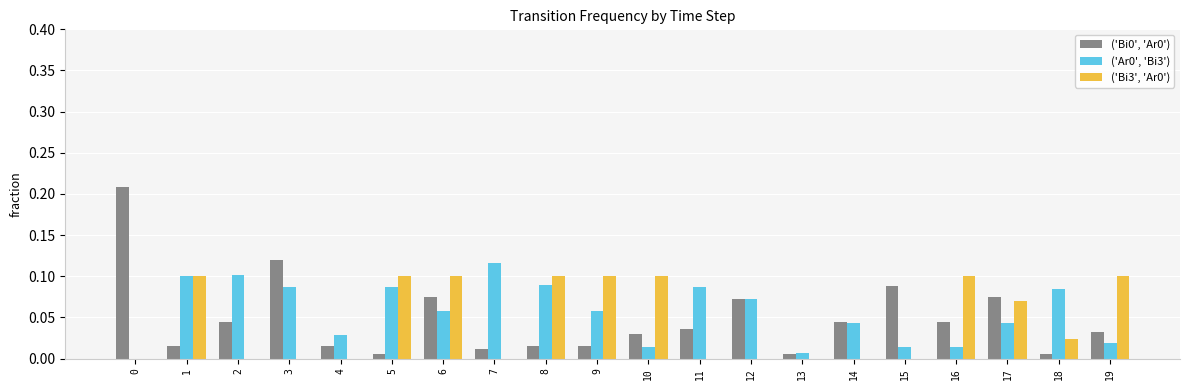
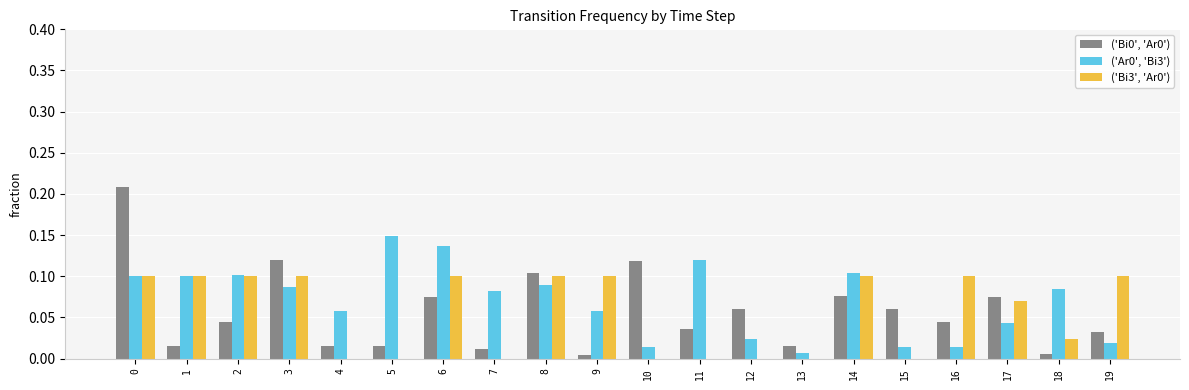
  {
    "('Bi0', 'Ar0')": {
      "0": 0.21,
      "1": 0.01,
      "2": 0.04,
      "3": 0.12,
      "4": 0.01,
-     "5": 0.005,
+     "5": 0.015,
      "6": 0.07,
      "7": 0.01,
-     "8": 0.01,
-     "9": 0.01,
-     "10": 0.03,
+     "8": 0.10,
+     "9": 0.00,
+     "10": 0.12,
      "11": 0.04,
-     "12": 0.07,
-     "13": 0.005,
-     "14": 0.04,
-     "15": 0.09,
+     "12": 0.06,
+     "13": 0.015,
+     "14": 0.08,
+     "15": 0.06,
      "16": 0.04,
      "17": 0.07,
      "18": 0.01,
      "19": 0.03
    },
    "('Ar0', 'Bi3')": {
-     "0": 0.0,
+     "0": 0.1,
      "1": 0.10,
      "2": 0.10,
      "3": 0.09,
-     "4": 0.03,
-     "5": 0.09,
-     "6": 0.06,
-     "7": 0.12,
+     "4": 0.06,
+     "5": 0.15,
+     "6": 0.14,
+     "7": 0.08,
      "8": 0.09,
      "9": 0.06,
      "10": 0.01,
-     "11": 0.09,
-     "12": 0.07,
+     "11": 0.12,
+     "12": 0.02,
      "13": 0.01,
-     "14": 0.04,
+     "14": 0.10,
      "15": 0.01,
      "16": 0.01,
      "17": 0.04,
      "18": 0.08,
      "19": 0.02
    },
    "('Bi3', 'Ar0')": {
-     "0": 0.0,
+     "0": 0.1,
      "1": 0.1,
-     "2": 0.0,
-     "3": 0.0,
+     "2": 0.1,
+     "3": 0.1,
      "4": 0.0,
-     "5": 0.1,
+     "5": 0.0,
      "6": 0.1,
      "7": 0.0,
      "8": 0.1,
      "9": 0.1,
-     "10": 0.1,
+     "10": 0.0,
      "11": 0.0,
      "12": 0.0,
      "13": 0.0,
-     "14": 0.0,
+     "14": 0.1,
      "15": 0.0,
      "16": 0.1,
      "17": 0.07,
      "18": 0.02,
      "19": 0.1
    }
  }
